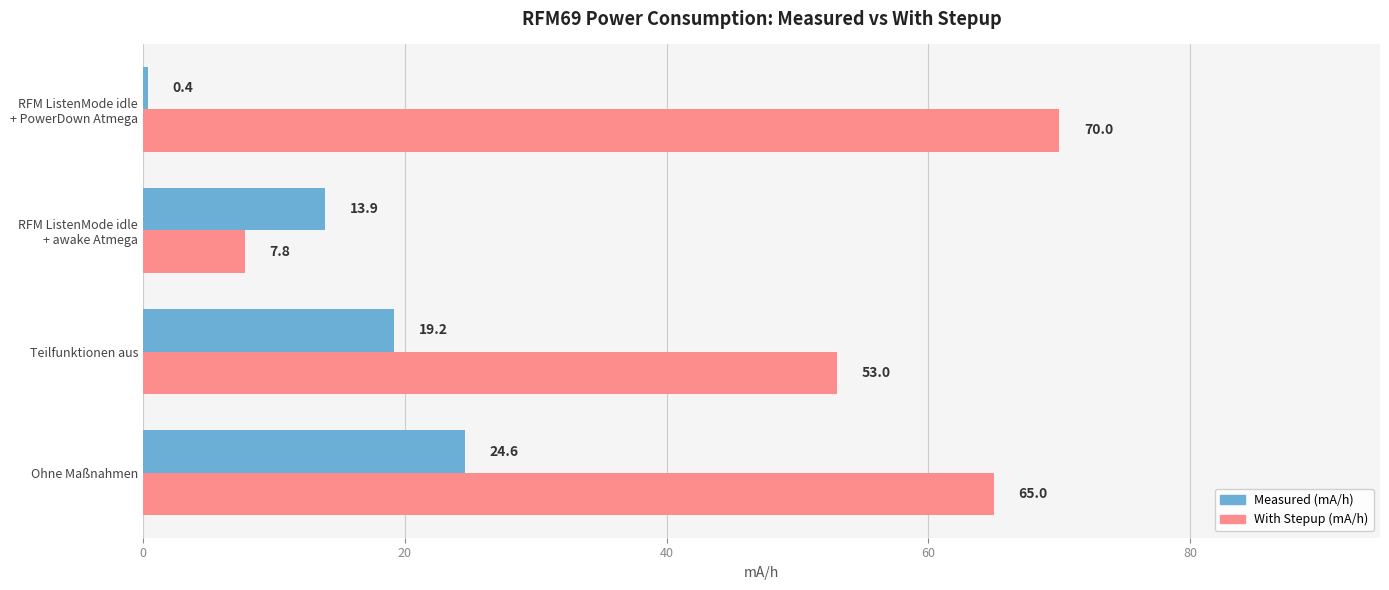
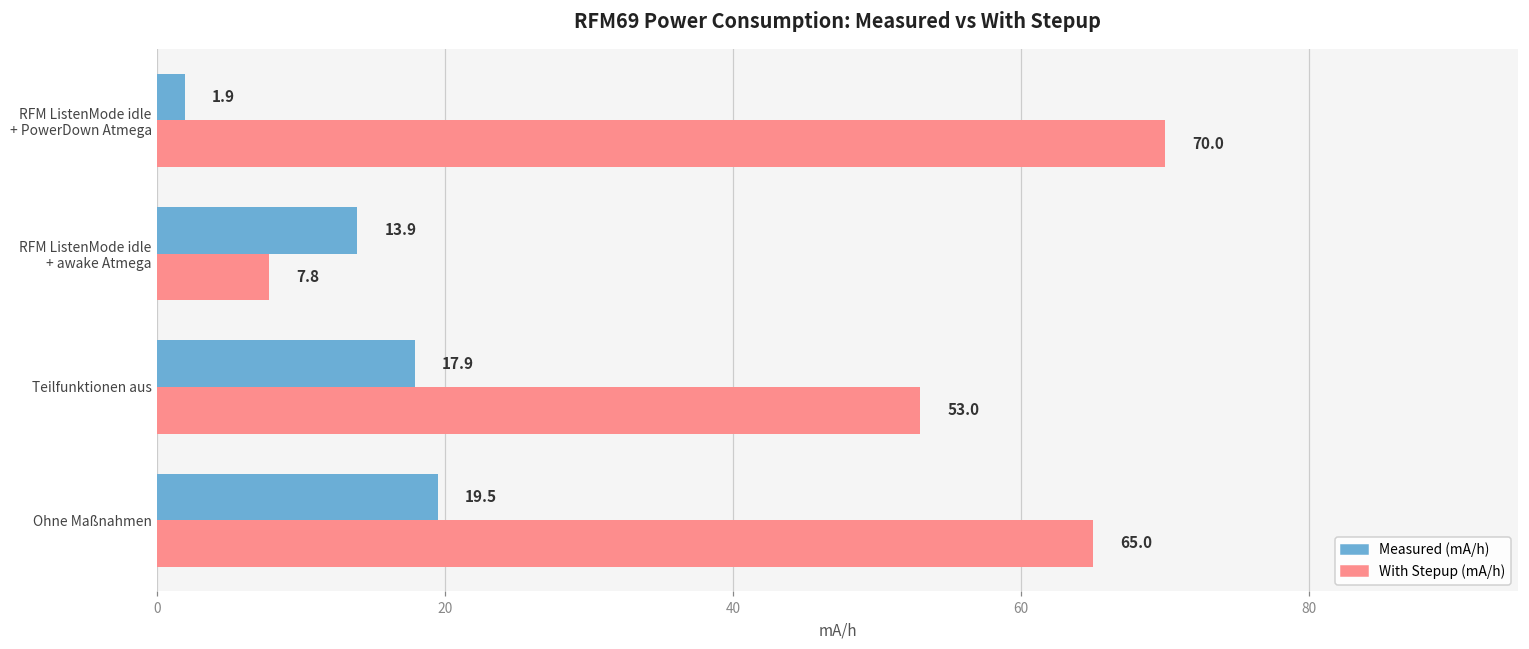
  {
    "Measured (mA/h)": {
-     "RFM ListenMode idle + PowerDown Atmega": 0.4,
+     "RFM ListenMode idle + PowerDown Atmega": 1.9,
      "RFM ListenMode idle + awake Atmega": 13.9,
-     "Teilfunktionen aus": 19.2,
-     "Ohne Maßnahmen": 24.6
+     "Teilfunktionen aus": 17.9,
+     "Ohne Maßnahmen": 19.5
    },
    "With Stepup (mA/h)": {
      "RFM ListenMode idle + PowerDown Atmega": 70.0,
      "RFM ListenMode idle + awake Atmega": 7.8,
      "Teilfunktionen aus": 53.0,
      "Ohne Maßnahmen": 65.0
    }
  }
